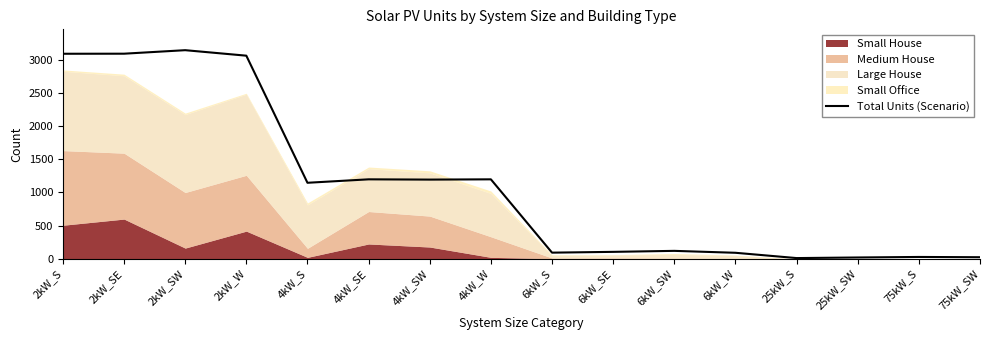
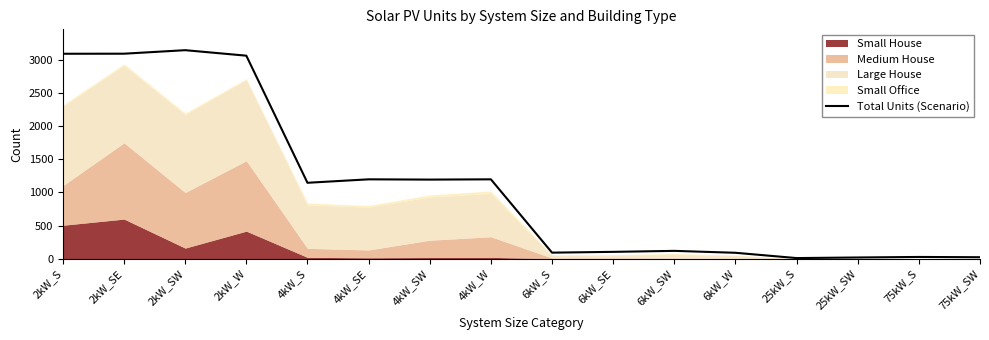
  {
    "Total Units (Scenario)": {
      "2kW_S": 3100,
      "2kW_SE": 3100,
      "2kW_SW": 3100,
      "2kW_W": 3100,
      "4kW_S": 1100,
      "4kW_SE": 1200,
      "4kW_SW": 1200,
      "4kW_W": 1200,
      "6kW_SE": 100,
      "6kW_SW": 100
    },
    "Small House": {
      "2kW_S": 500,
      "2kW_SE": 600,
      "2kW_SW": 200,
      "2kW_W": 400,
-     "4kW_SE": 200,
-     "4kW_SW": 200
+     "4kW_SE": 0,
+     "4kW_SW": 0
    },
    "Medium House": {
-     "2kW_S": 1100,
-     "2kW_SE": 1000,
+     "2kW_S": 600,
+     "2kW_SE": 1200,
      "2kW_SW": 800,
-     "2kW_W": 800,
+     "2kW_W": 1100,
      "4kW_S": 100,
-     "4kW_SE": 500,
-     "4kW_SW": 500,
+     "4kW_SE": 100,
+     "4kW_SW": 300,
      "4kW_W": 300
    }
  }
